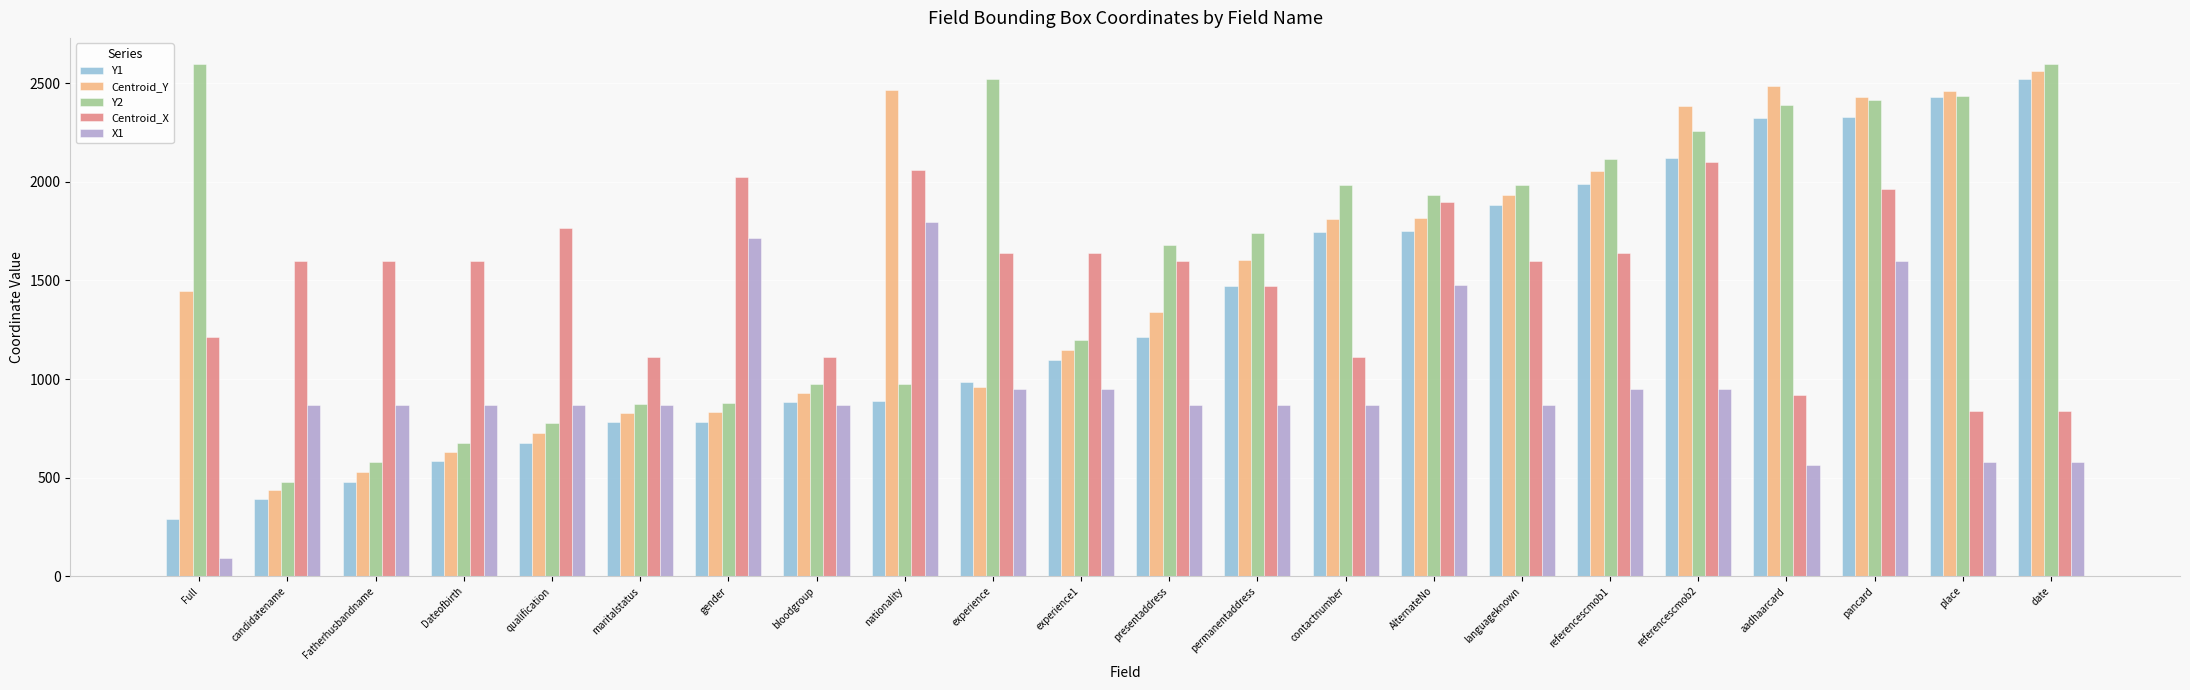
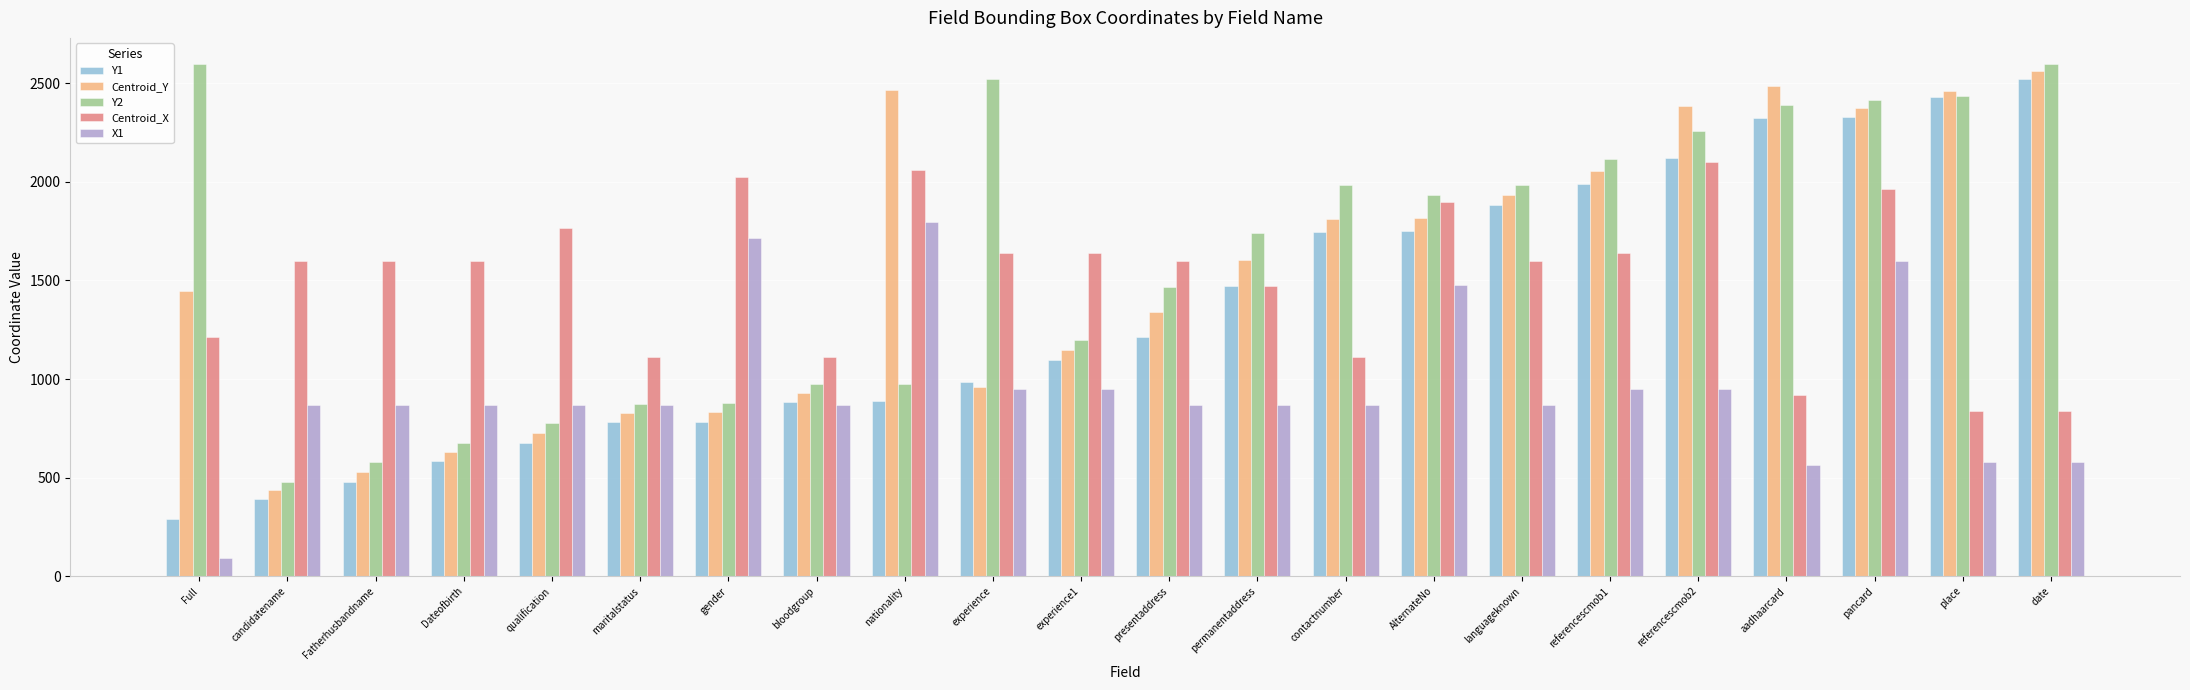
  {
    "Centroid_Y": {
      "Full": 1450,
      "candidatename": 440,
      "Fatherhusbandname": 530,
      "Dateofbirth": 630,
      "qualification": 730,
      "maritalstatus": 830,
      "gender": 830,
      "bloodgroup": 930,
      "nationality": 2460,
      "experience": 960,
      "experience1": 1150,
      "presentaddress": 1340,
      "permanentaddress": 1610,
      "contactnumber": 1810,
      "AlternateNo": 1820,
      "languageknown": 1940,
      "referencescmob1": 2050,
      "referencescmob2": 2390,
      "aadhaarcard": 2490,
-     "pancard": 2430,
+     "pancard": 2370,
      "place": 2460,
      "date": 2560
    },
    "Y2": {
      "Full": 2600,
      "candidatename": 480,
      "Fatherhusbandname": 580,
      "Dateofbirth": 680,
      "qualification": 780,
      "maritalstatus": 880,
      "gender": 880,
      "bloodgroup": 980,
      "nationality": 980,
      "experience": 2520,
      "experience1": 1200,
-     "presentaddress": 1680,
+     "presentaddress": 1470,
      "permanentaddress": 1740,
      "contactnumber": 1990,
      "AlternateNo": 1930,
      "languageknown": 1990,
      "referencescmob1": 2120,
      "referencescmob2": 2260,
      "aadhaarcard": 2390,
      "pancard": 2420,
      "place": 2440,
      "date": 2600
    },
    "Centroid_X": {
      "Full": 1210,
      "candidatename": 1600,
      "Fatherhusbandname": 1600,
      "Dateofbirth": 1600,
      "qualification": 1770,
      "maritalstatus": 1110,
      "gender": 2020,
      "bloodgroup": 1110,
      "nationality": 2060,
      "experience": 1640,
      "experience1": 1640,
      "presentaddress": 1600,
      "permanentaddress": 1470,
      "contactnumber": 1110,
      "AlternateNo": 1900,
      "languageknown": 1600,
      "referencescmob1": 1640,
      "referencescmob2": 2100,
      "aadhaarcard": 920,
      "pancard": 1970,
      "place": 840,
      "date": 840
    }
  }
